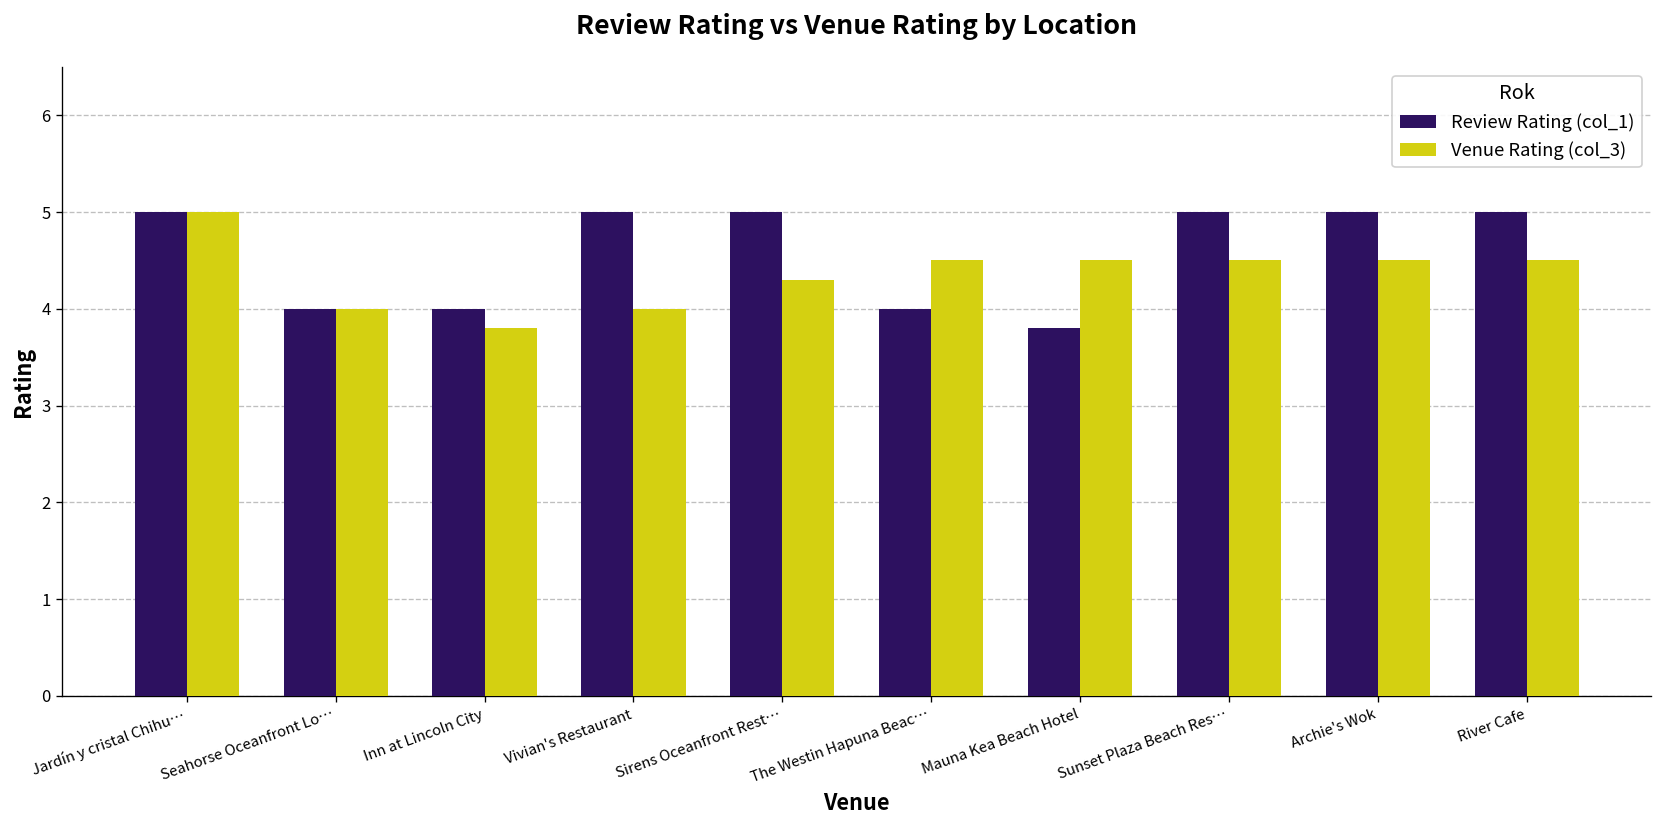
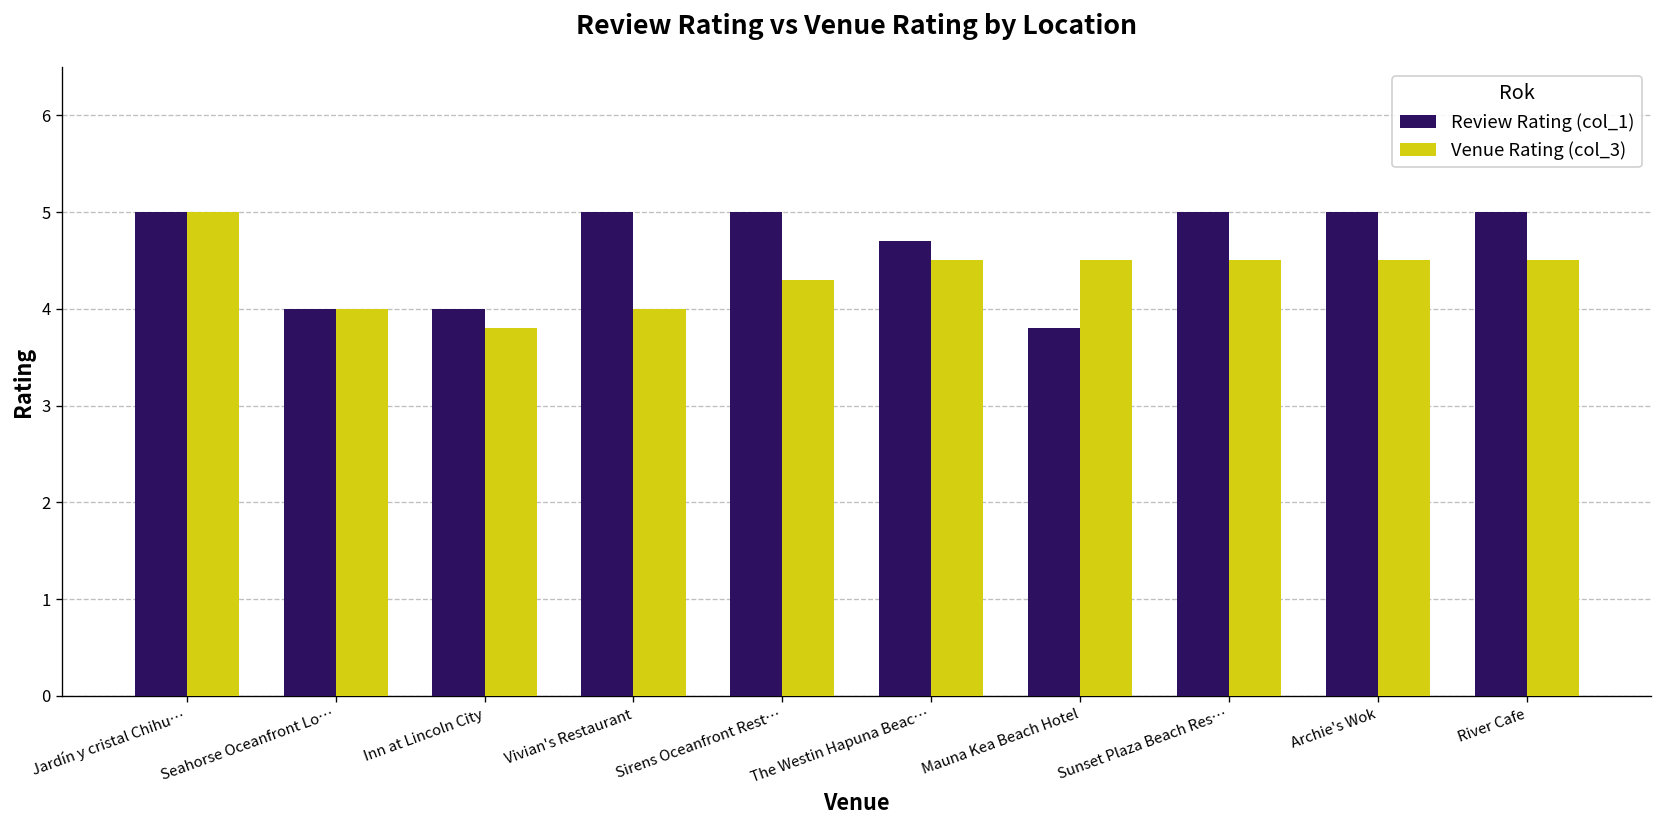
  {
    "Review Rating (col_1)": {
      "Jardín y cristal Chihu…": 5.0,
      "Seahorse Oceanfront Lo…": 4.0,
      "Inn at Lincoln City": 4.0,
      "Vivian's Restaurant": 5.0,
      "Sirens Oceanfront Rest…": 5.0,
-     "The Westin Hapuna Beac…": 4.0,
+     "The Westin Hapuna Beac…": 4.7,
      "Mauna Kea Beach Hotel": 3.8,
      "Sunset Plaza Beach Res…": 5.0,
      "Archie's Wok": 5.0,
      "River Cafe": 5.0
    },
    "Venue Rating (col_3)": {
      "Jardín y cristal Chihu…": 5.0,
      "Seahorse Oceanfront Lo…": 4.0,
      "Inn at Lincoln City": 3.8,
      "Vivian's Restaurant": 4.0,
      "Sirens Oceanfront Rest…": 4.3,
      "The Westin Hapuna Beac…": 4.5,
      "Mauna Kea Beach Hotel": 4.5,
      "Sunset Plaza Beach Res…": 4.5,
      "Archie's Wok": 4.5,
      "River Cafe": 4.5
    }
  }
